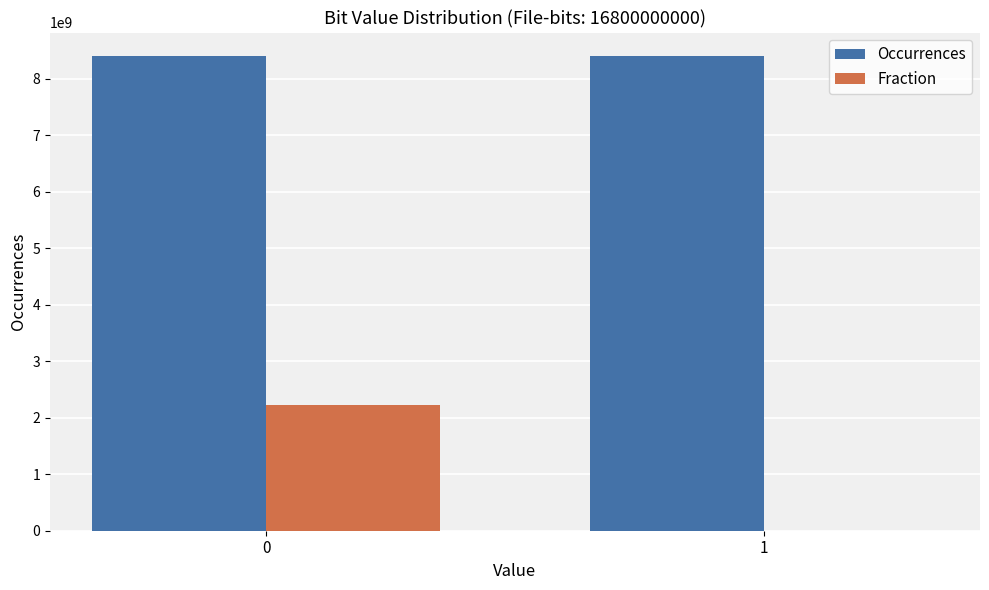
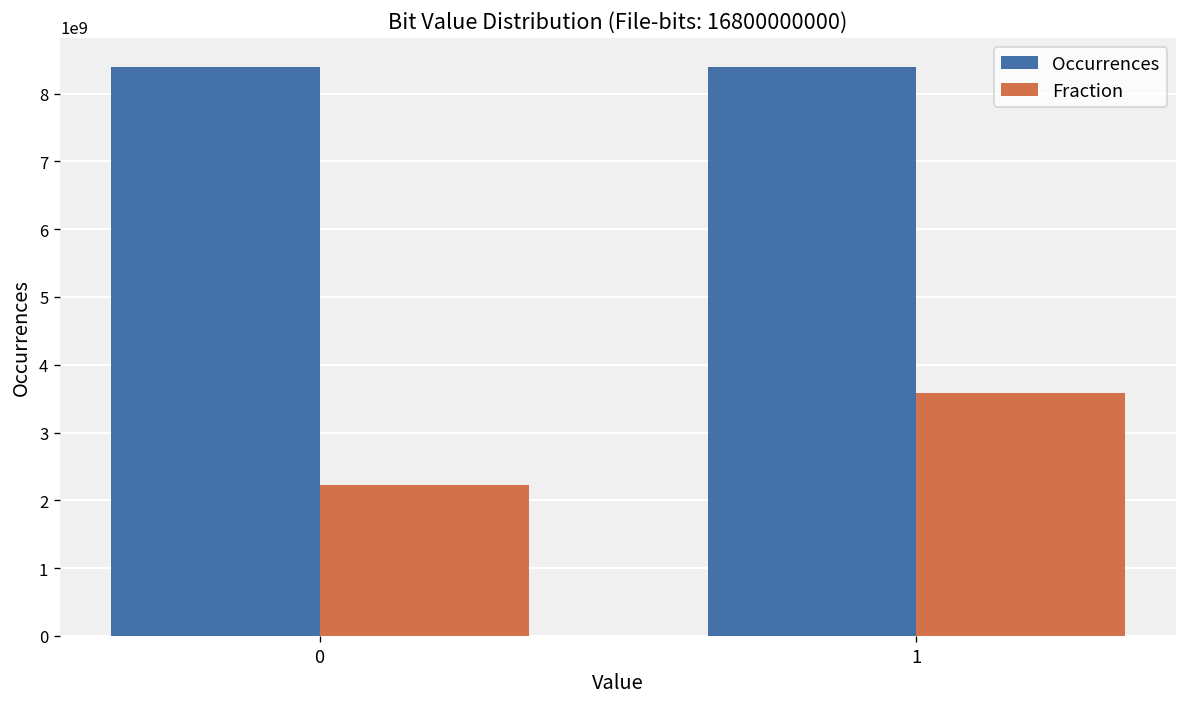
  {
    "Occurrences": {
      "0": 8400000000,
      "1": 8400000000
    },
    "Fraction": {
      "0": 2200000000,
-     "1": 0
+     "1": 3600000000
    }
  }
